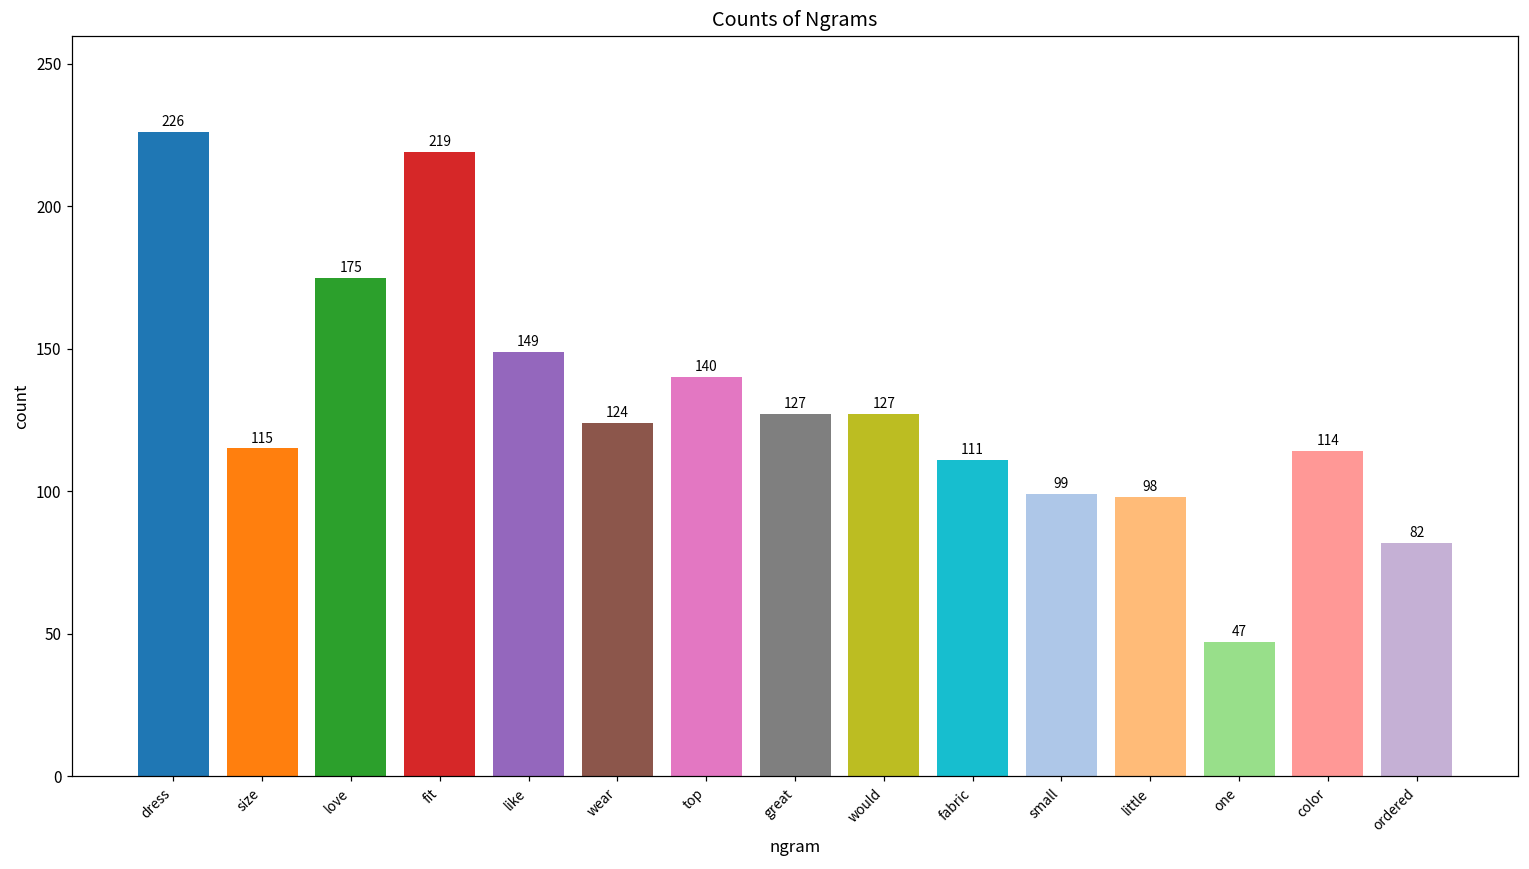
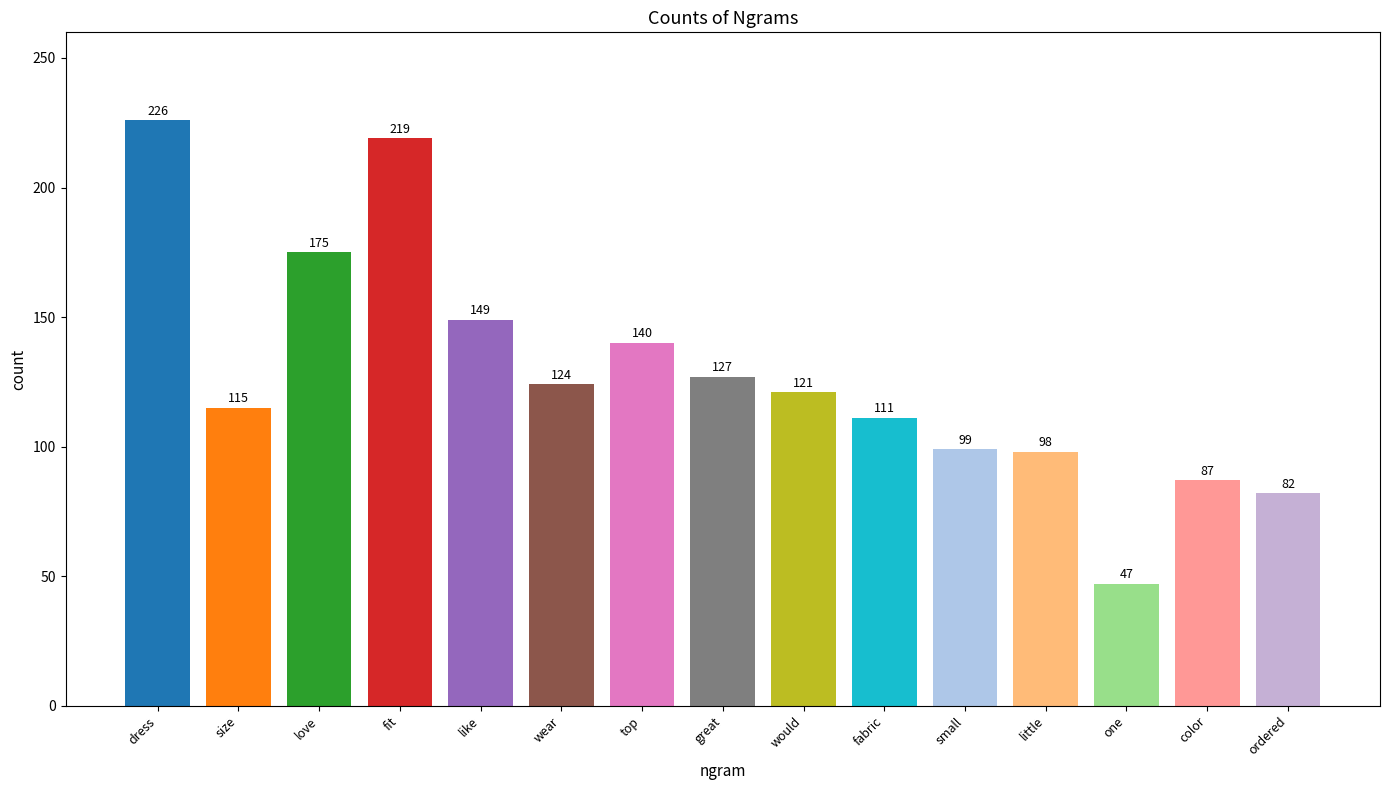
  {
    "dress": 226,
    "size": 115,
    "love": 175,
    "fit": 219,
    "like": 149,
    "wear": 124,
    "top": 140,
    "great": 127,
-   "would": 127,
+   "would": 121,
    "fabric": 111,
    "small": 99,
    "little": 98,
    "one": 47,
-   "color": 114,
+   "color": 87,
    "ordered": 82
  }
